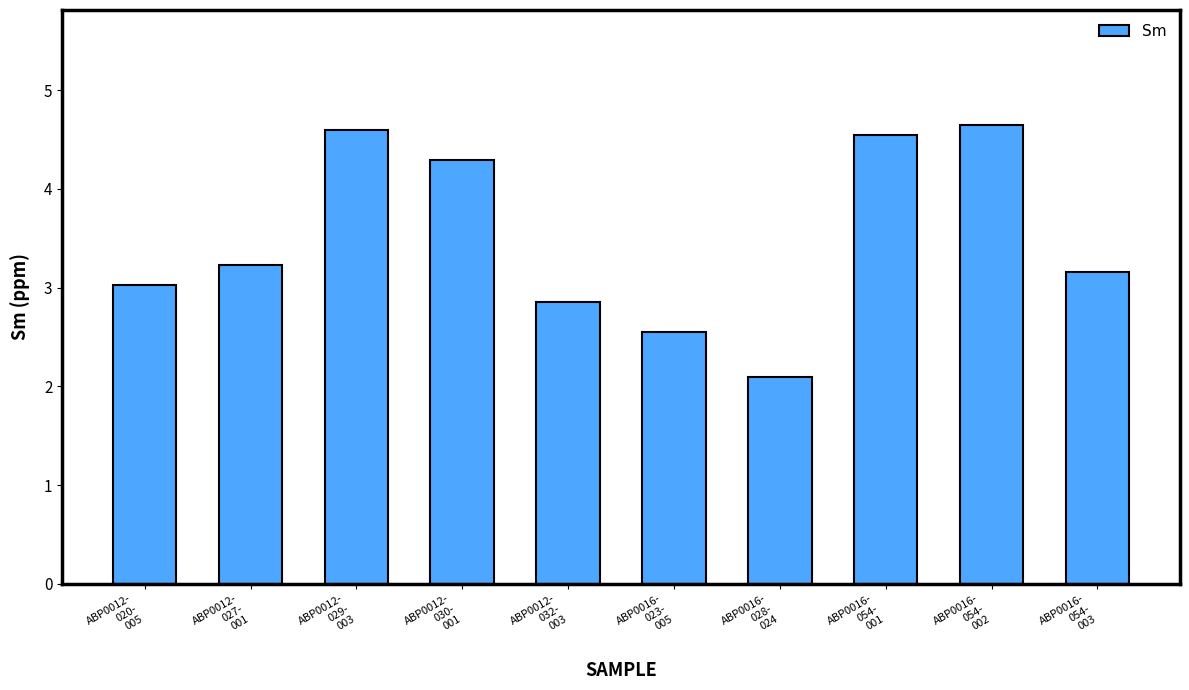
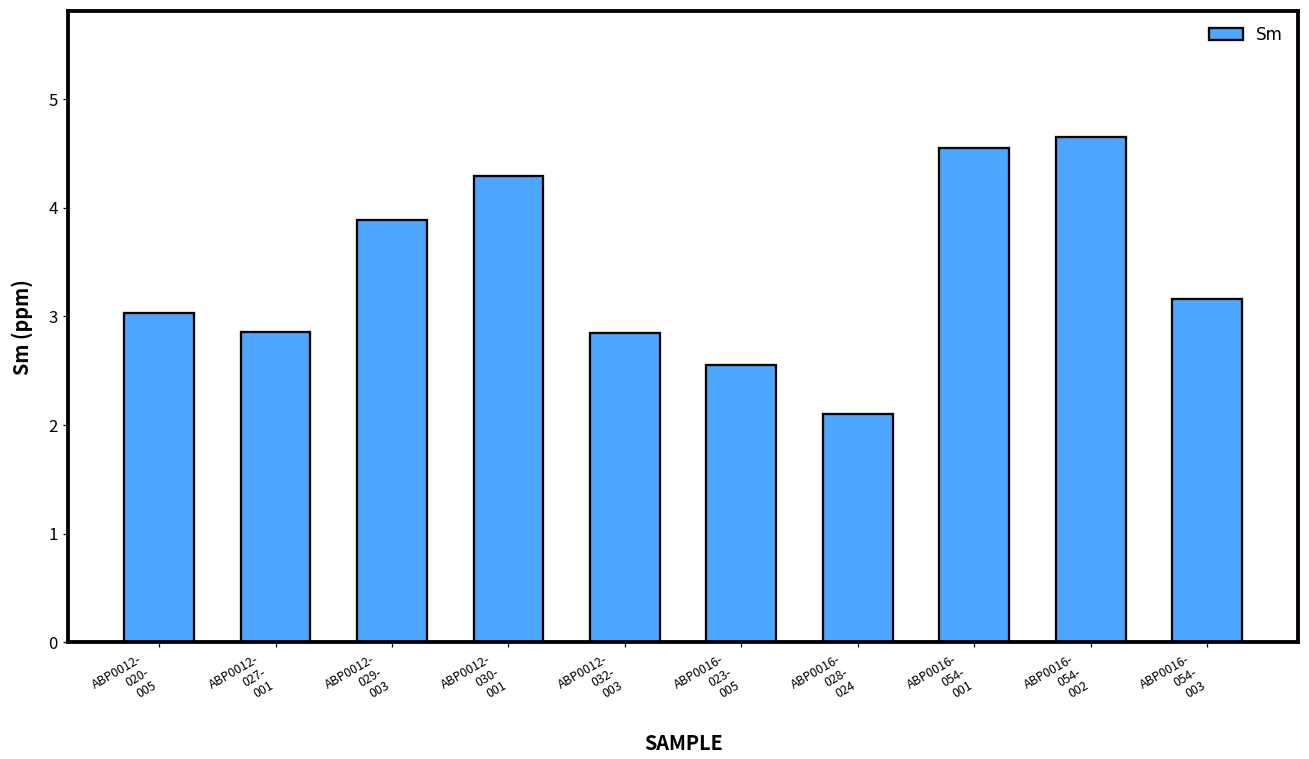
  {
    "ABP0012- 020- 005": 3.0,
-   "ABP0012- 027- 001": 3.2,
-   "ABP0012- 029- 003": 4.6,
+   "ABP0012- 027- 001": 2.9,
+   "ABP0012- 029- 003": 3.9,
    "ABP0012- 030- 001": 4.3,
    "ABP0012- 032- 003": 2.9,
    "ABP0016- 023- 005": 2.6,
    "ABP0016- 028- 024": 2.1,
    "ABP0016- 054- 001": 4.6,
    "ABP0016- 054- 002": 4.7,
    "ABP0016- 054- 003": 3.2
  }
